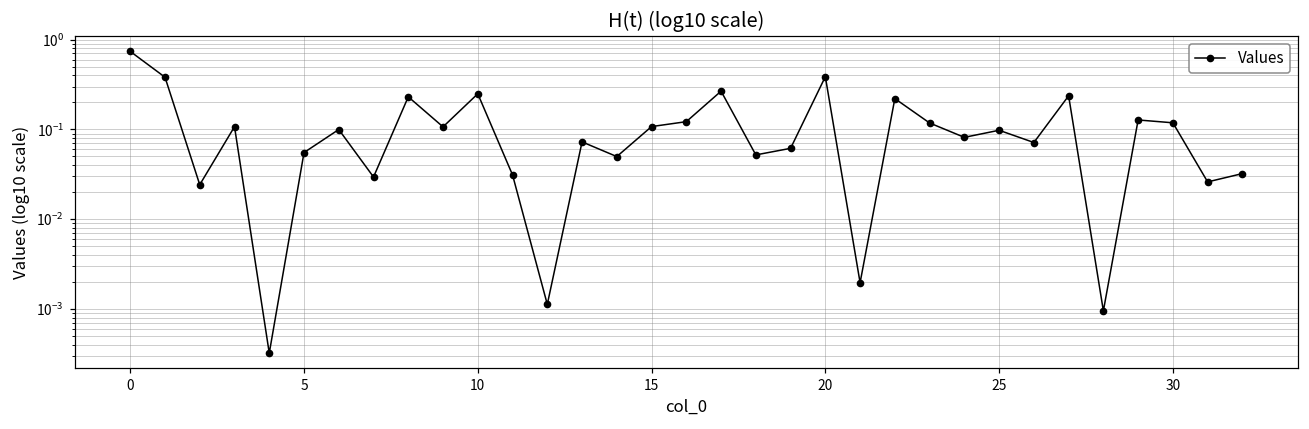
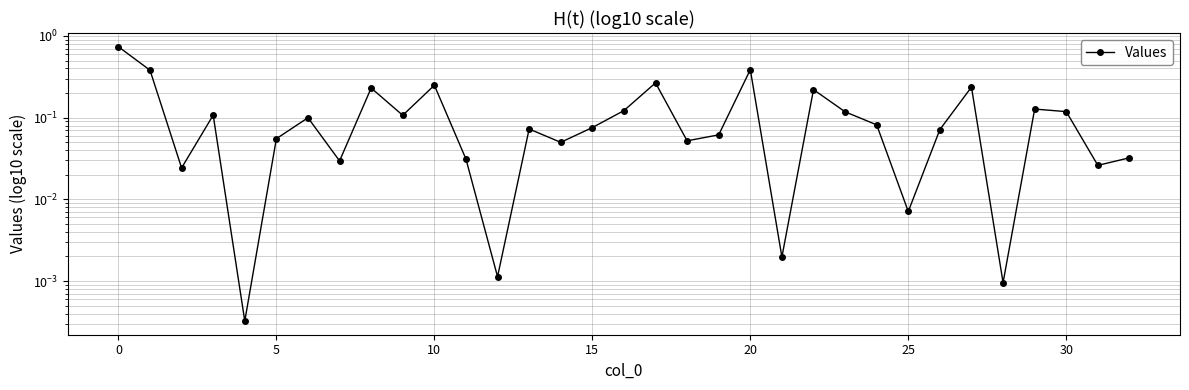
  {
    "0": 0.7,
    "5": 0.06,
    "10": 0.25,
-   "15": 0.11,
+   "15": 0.08,
    "20": 0.4,
-   "25": 0.10,
+   "25": 0.007,
    "30": 0.12
  }
